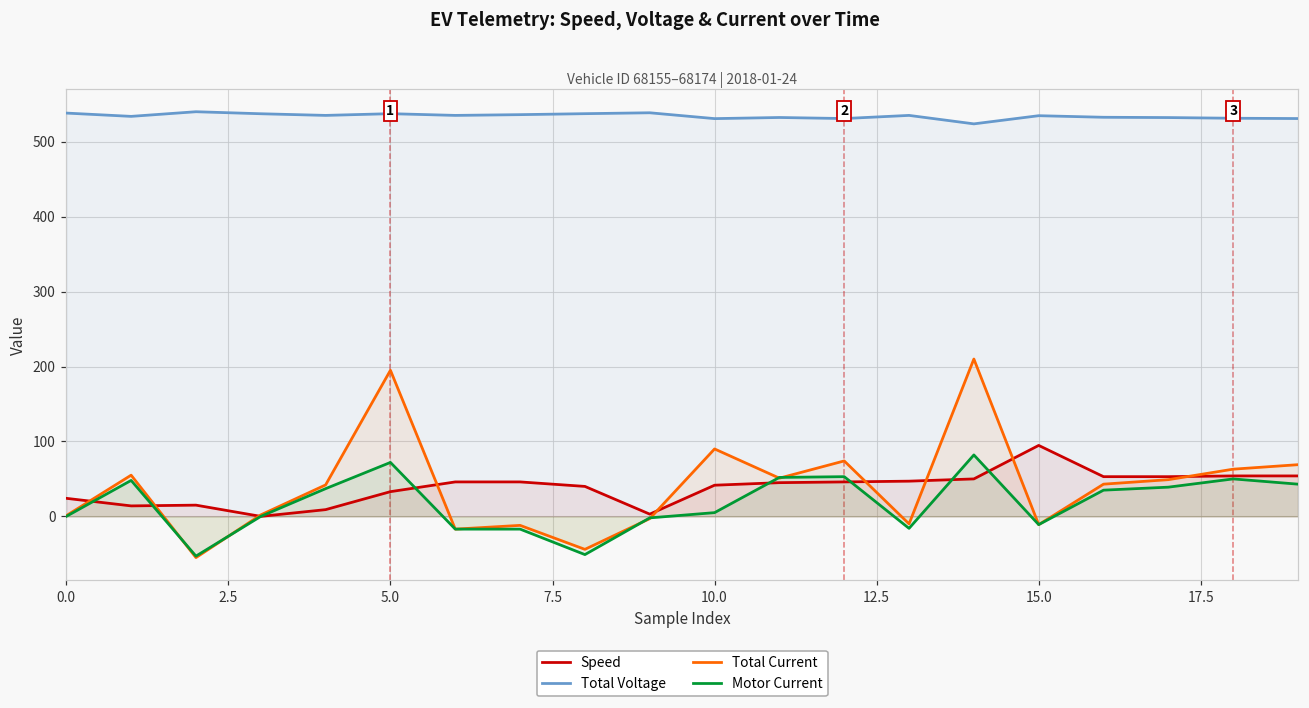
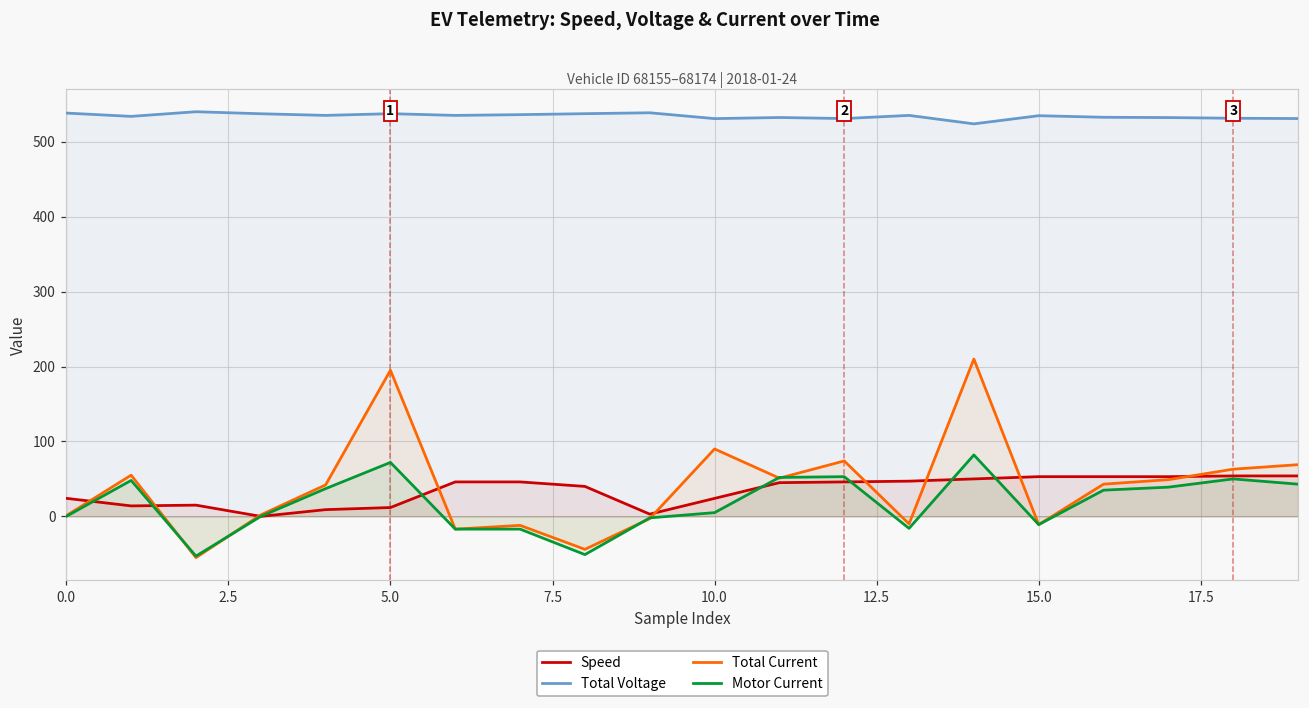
  {
    "Speed": {
      "0.0": 20,
-     "5.0": 30,
-     "10.0": 40,
-     "15.0": 90
+     "5.0": 10,
+     "10.0": 20,
+     "15.0": 50
    },
    "Total Voltage": {
      "0.0": 540,
      "10.0": 530,
      "15.0": 530
    }
  }
